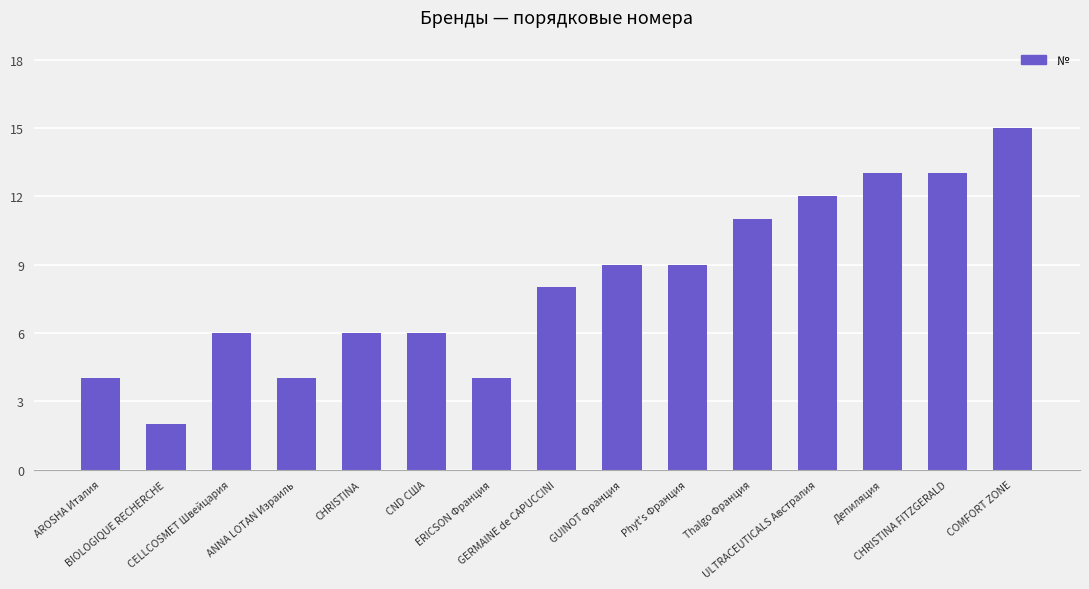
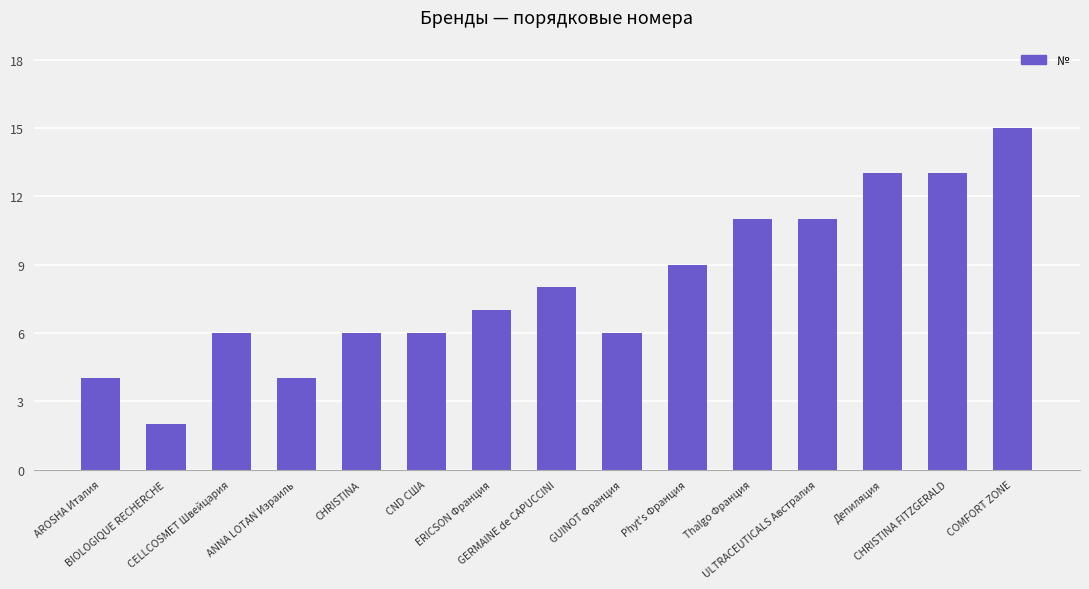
  {
    "AROSHA Италия": 4,
    "BIOLOGIQUE RECHERCHE": 2,
    "CELLCOSMET Швейцария": 6,
    "ANNA LOTAN Израиль": 4,
    "CHRISTINA": 6,
    "CND США": 6,
-   "ERICSON Франция": 4,
+   "ERICSON Франция": 7,
    "GERMAINE de CAPUCCINI": 8,
-   "GUINOT Франция": 9,
+   "GUINOT Франция": 6,
    "Phyt's Франция": 9,
    "Thalgo Франция": 11,
-   "ULTRACEUTICALS Австралия": 12,
+   "ULTRACEUTICALS Австралия": 11,
    "Депиляция": 13,
    "CHRISTINA FITZGERALD": 13,
    "COMFORT ZONE": 15
  }
